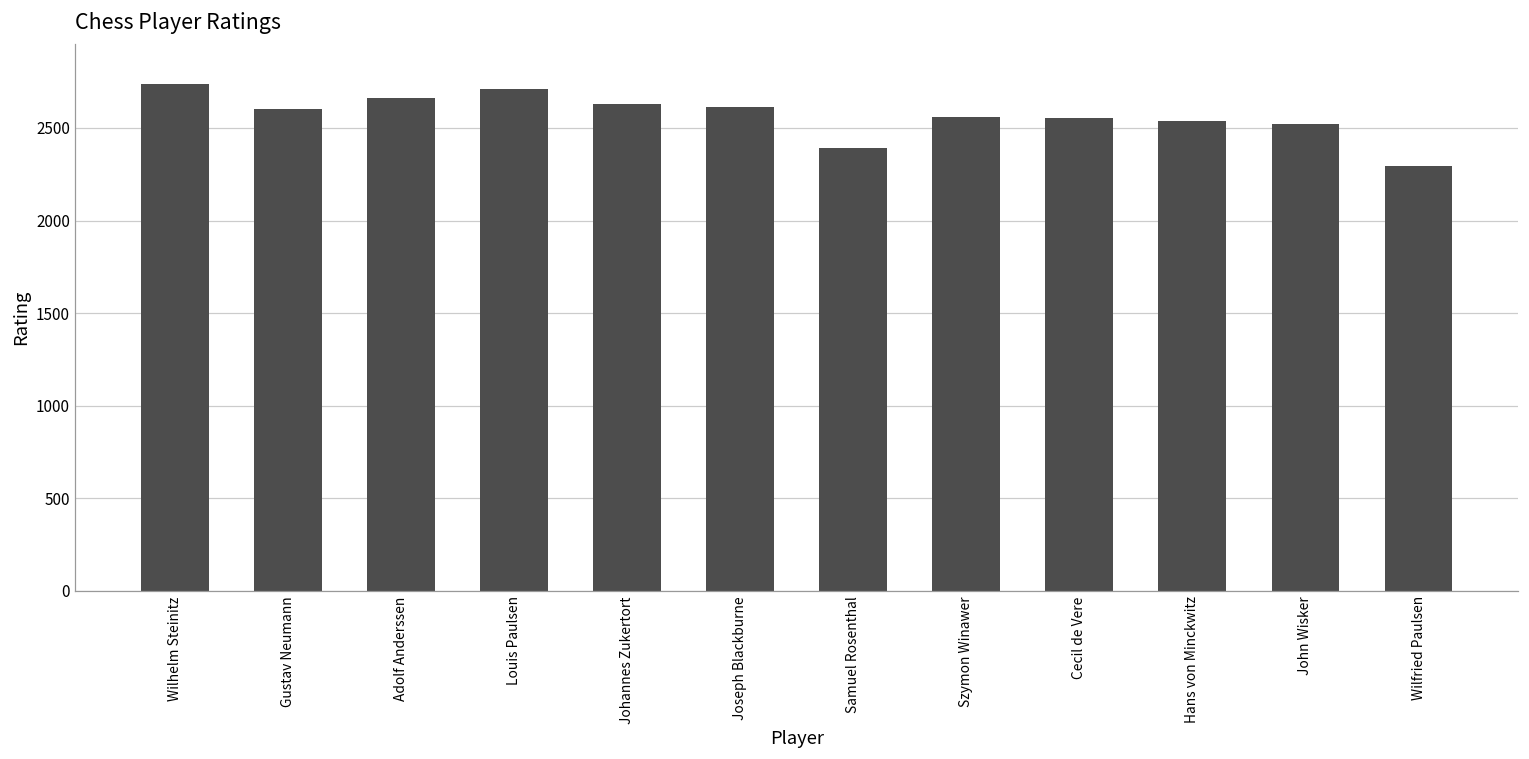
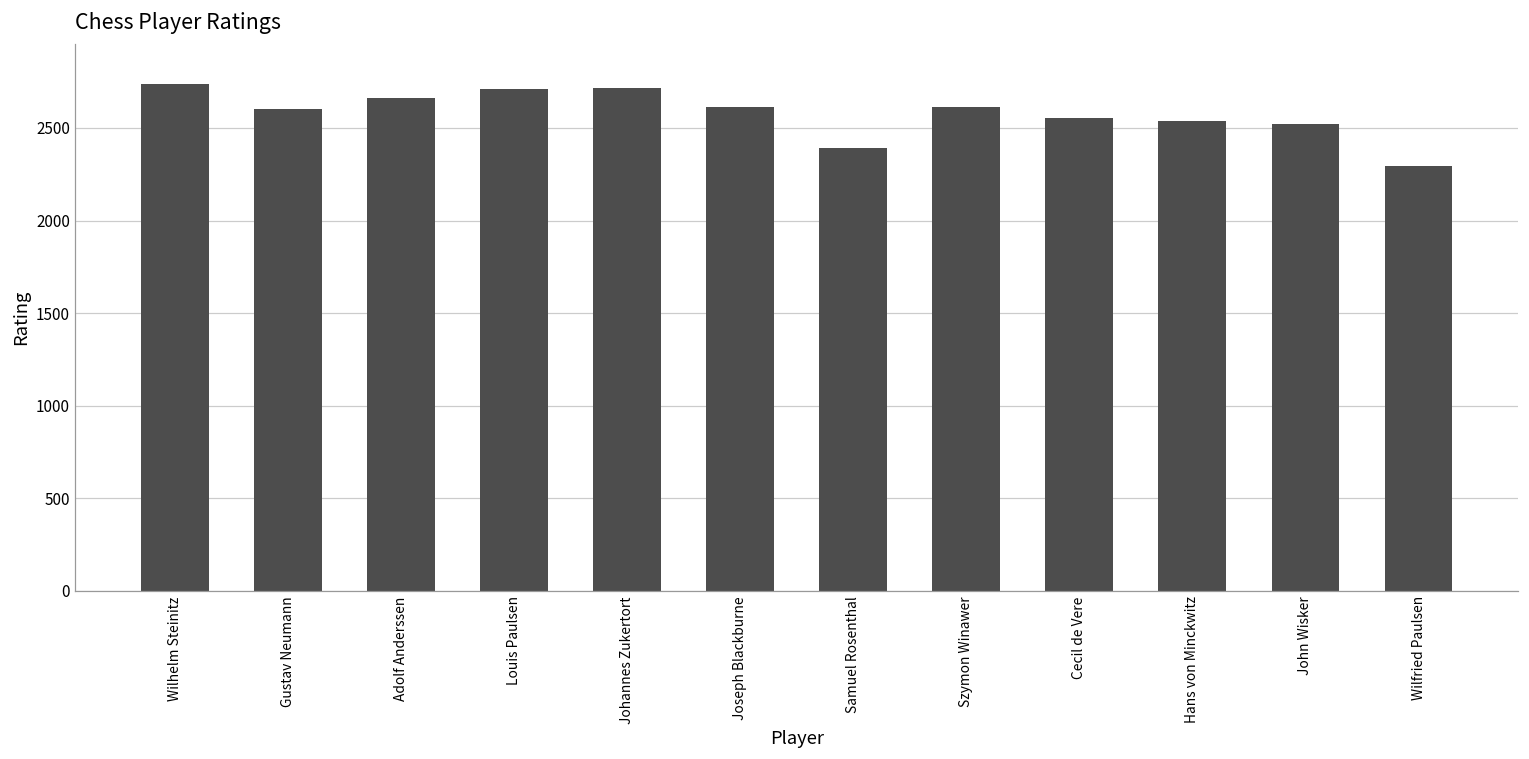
  {
    "Wilhelm Steinitz": 2740,
    "Gustav Neumann": 2600,
    "Adolf Anderssen": 2660,
    "Louis Paulsen": 2710,
-   "Johannes Zukertort": 2630,
+   "Johannes Zukertort": 2720,
    "Joseph Blackburne": 2610,
    "Samuel Rosenthal": 2390,
-   "Szymon Winawer": 2560,
+   "Szymon Winawer": 2610,
    "Cecil de Vere": 2550,
    "Hans von Minckwitz": 2540,
    "John Wisker": 2520,
    "Wilfried Paulsen": 2290
  }
